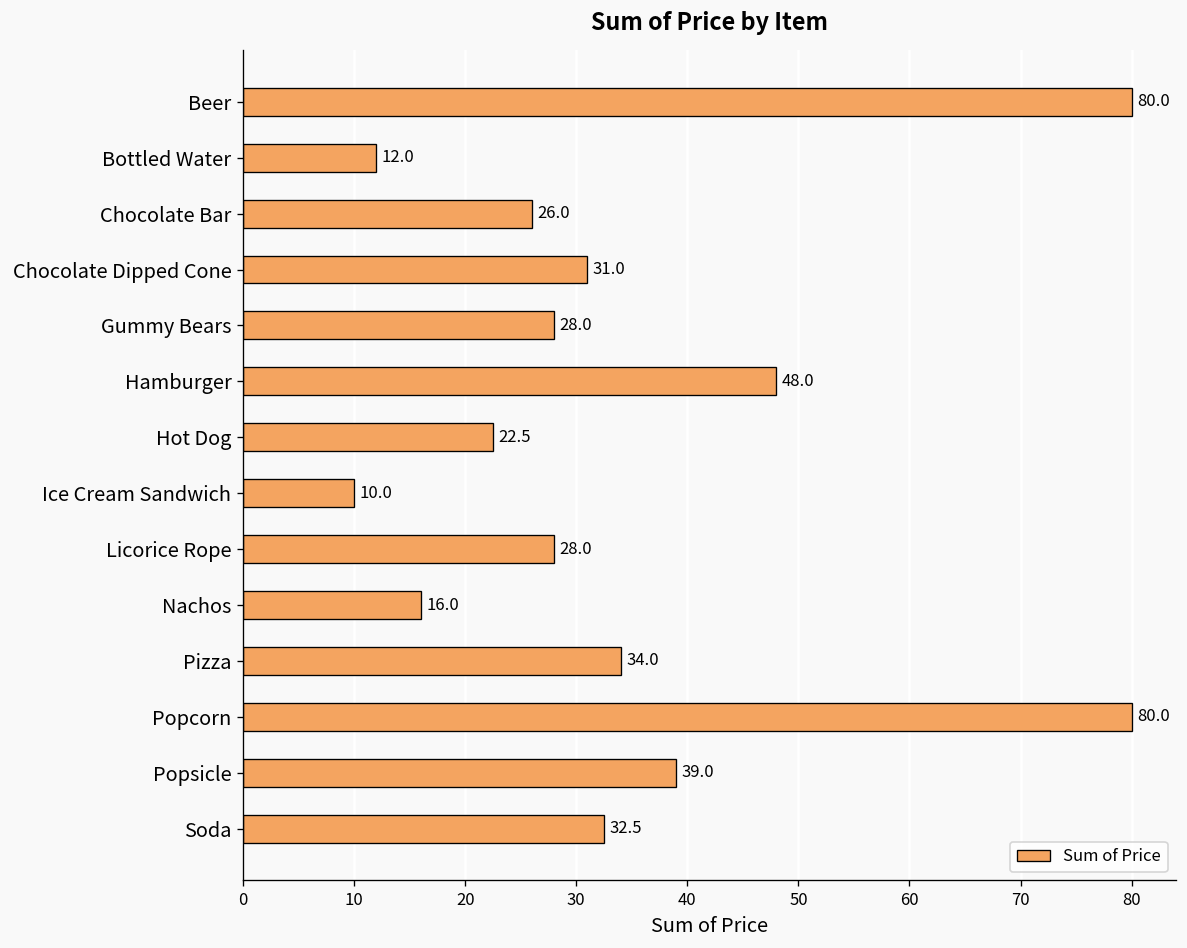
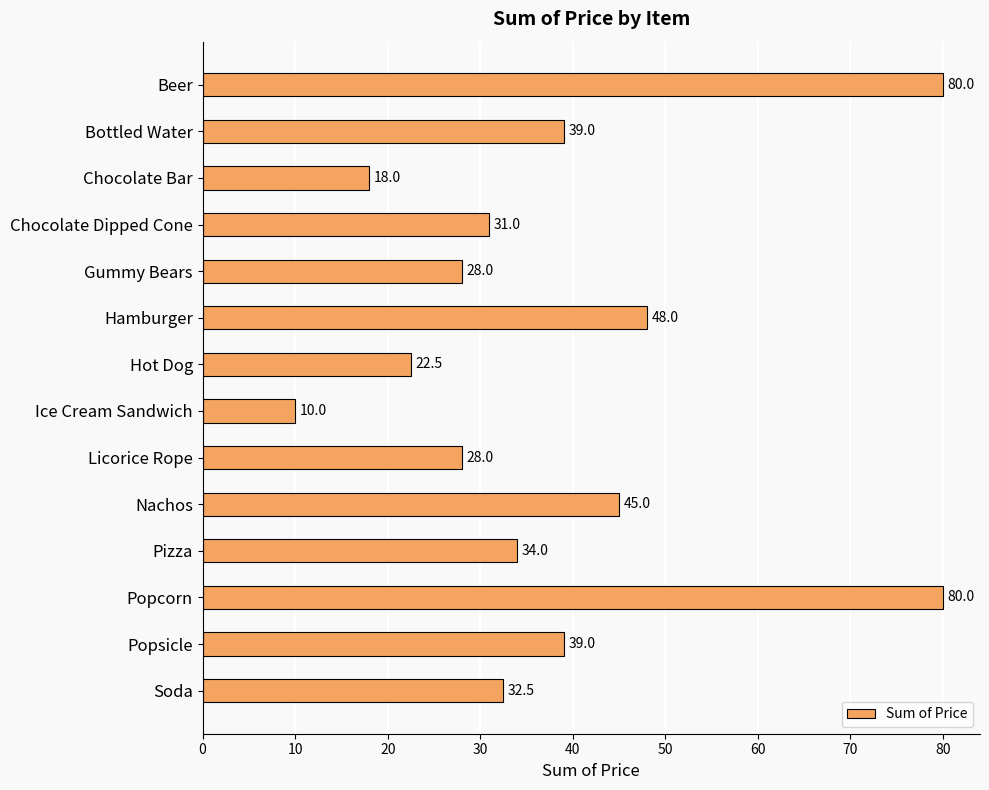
  {
    "Beer": 80.0,
-   "Bottled Water": 12.0,
-   "Chocolate Bar": 26.0,
+   "Bottled Water": 39.0,
+   "Chocolate Bar": 18.0,
    "Chocolate Dipped Cone": 31.0,
    "Gummy Bears": 28.0,
    "Hamburger": 48.0,
    "Hot Dog": 22.5,
    "Ice Cream Sandwich": 10.0,
    "Licorice Rope": 28.0,
-   "Nachos": 16.0,
+   "Nachos": 45.0,
    "Pizza": 34.0,
    "Popcorn": 80.0,
    "Popsicle": 39.0,
    "Soda": 32.5
  }
